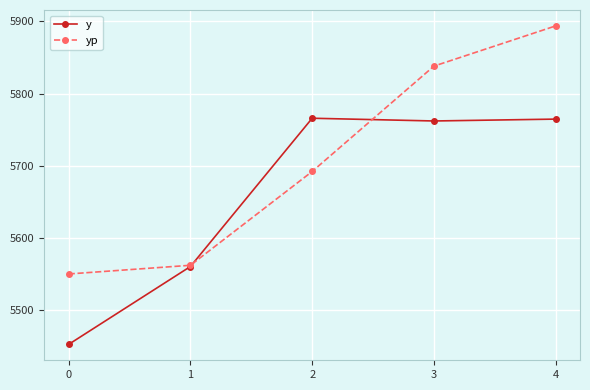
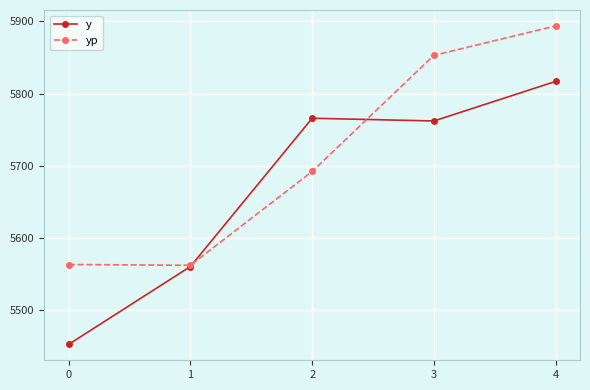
  {
    "y": {
      "0": 5450,
      "2": 5770,
      "3": 5760,
-     "4": 5760
+     "4": 5820
    },
    "yp": {
-     "0": 5550,
+     "0": 5560,
      "2": 5690,
-     "3": 5840,
+     "3": 5850,
      "4": 5890
    }
  }
